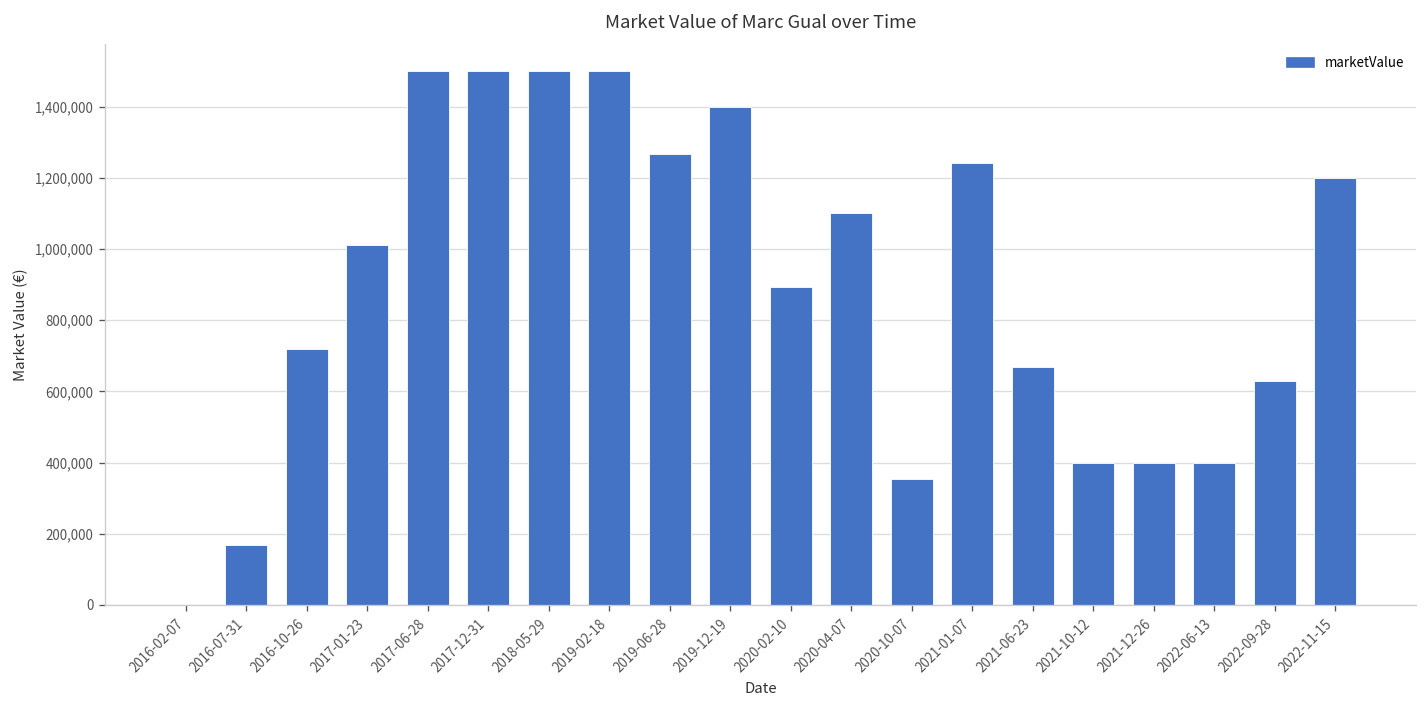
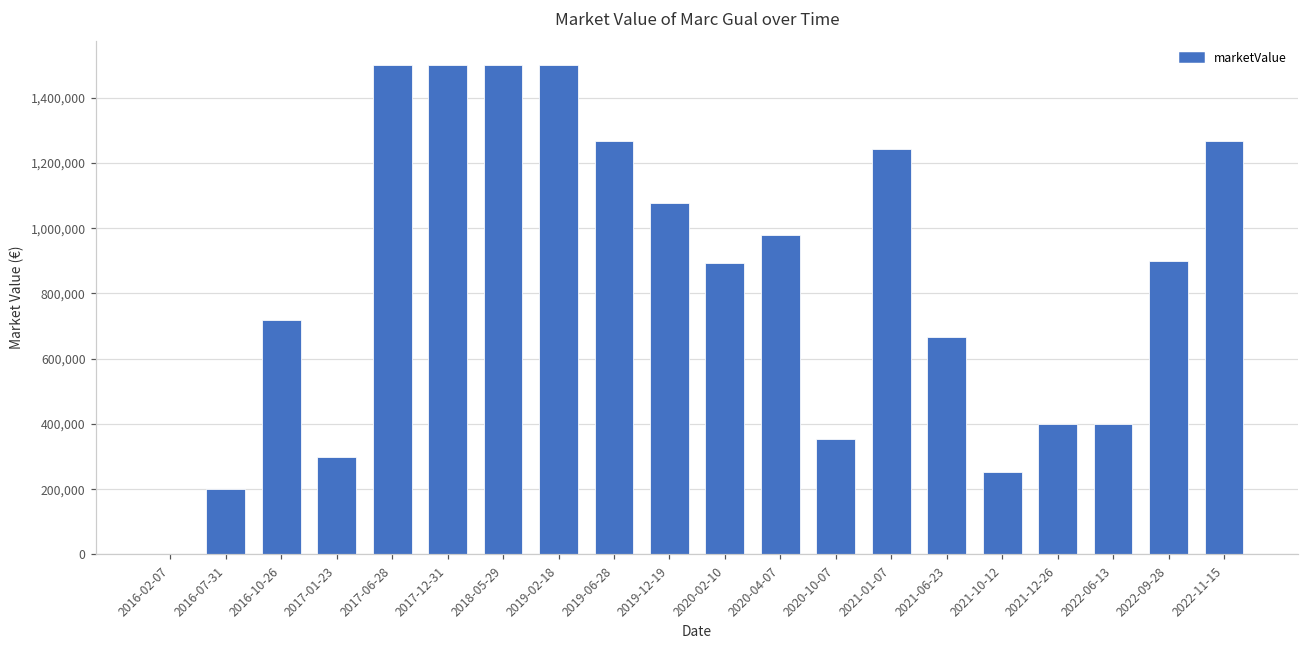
  {
    "2016-02-07": "0",
-   "2016-07-31": "170,000",
+   "2016-07-31": "200,000",
    "2016-10-26": "720,000",
-   "2017-01-23": "1,010,000",
+   "2017-01-23": "300,000",
    "2017-06-28": "1,500,000",
    "2017-12-31": "1,500,000",
    "2018-05-29": "1,500,000",
    "2019-02-18": "1,500,000",
    "2019-06-28": "1,270,000",
-   "2019-12-19": "1,400,000",
+   "2019-12-19": "1,080,000",
    "2020-02-10": "890,000",
-   "2020-04-07": "1,100,000",
+   "2020-04-07": "980,000",
    "2020-10-07": "350,000",
    "2021-01-07": "1,240,000",
    "2021-06-23": "670,000",
-   "2021-10-12": "400,000",
+   "2021-10-12": "250,000",
    "2021-12-26": "400,000",
    "2022-06-13": "400,000",
-   "2022-09-28": "630,000",
-   "2022-11-15": "1,200,000"
+   "2022-09-28": "900,000",
+   "2022-11-15": "1,270,000"
  }
